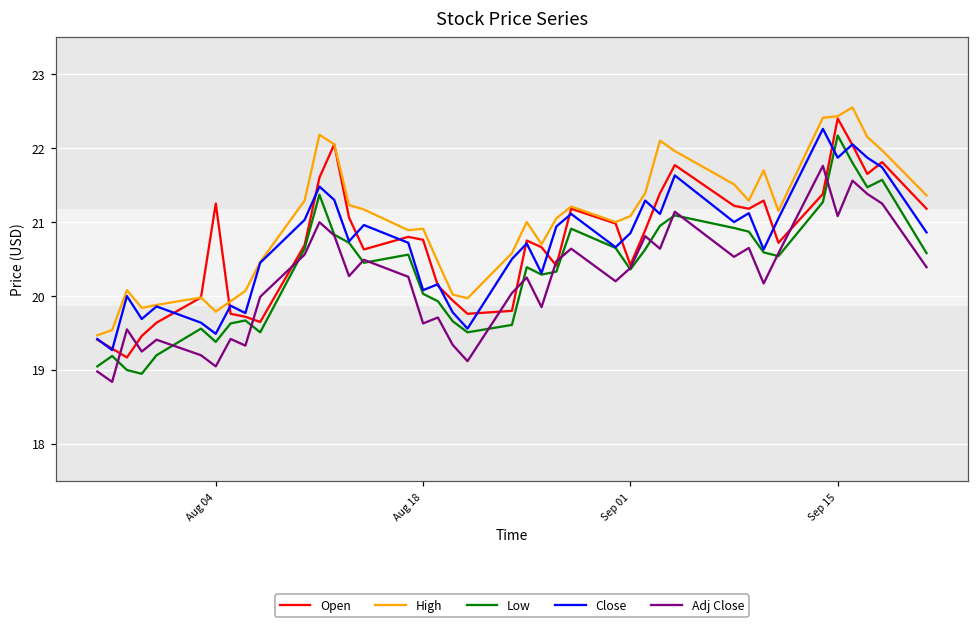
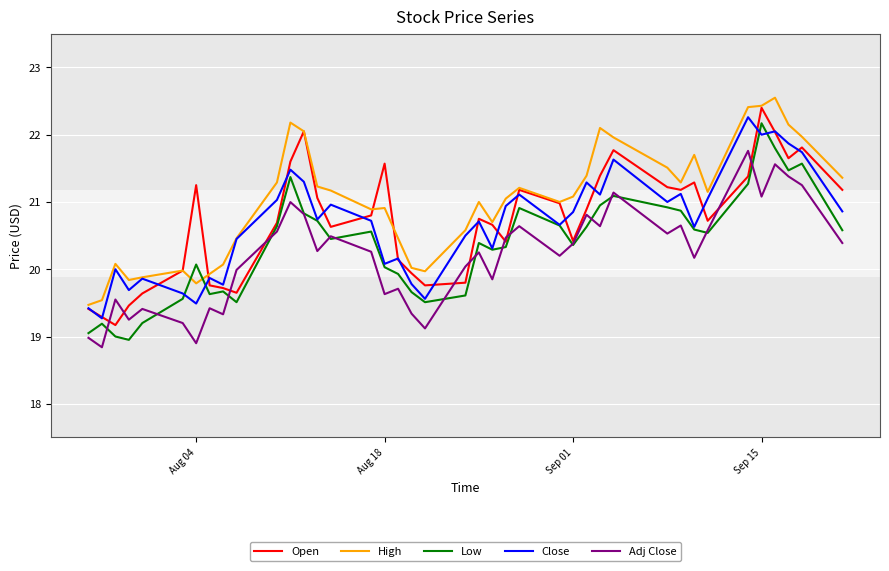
  {
    "Open": {
      "Aug 04": 21.3,
-     "Aug 18": 20.8,
+     "Aug 18": 21.6,
      "Sep 01": 20.4
    },
    "High": {
      "Aug 04": 19.8,
      "Aug 18": 20.9,
      "Sep 01": 21.1
    },
    "Low": {
-     "Aug 04": 19.4,
+     "Aug 04": 20.1,
      "Aug 18": 20.0,
      "Sep 15": 22.2
    },
    "Close": {
      "Aug 04": 19.5,
      "Aug 18": 20.1,
      "Sep 01": 20.9,
-     "Sep 15": 21.9
+     "Sep 15": 22.0
    },
    "Adj Close": {
-     "Aug 04": 19.1,
+     "Aug 04": 18.9,
      "Aug 18": 19.6,
      "Sep 15": 21.1
    }
  }
